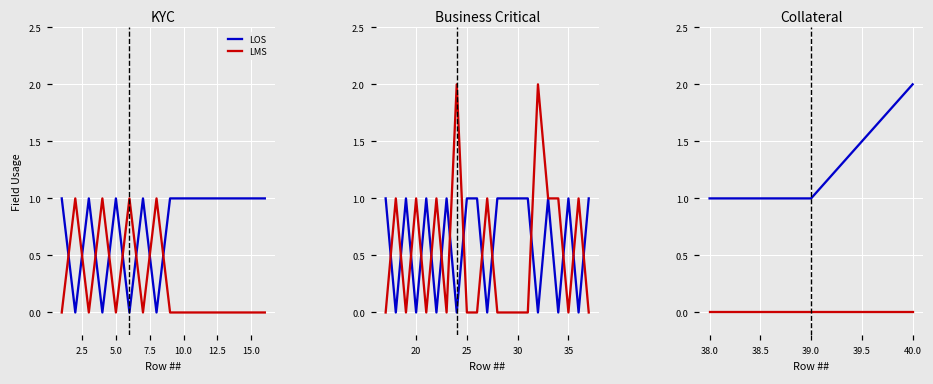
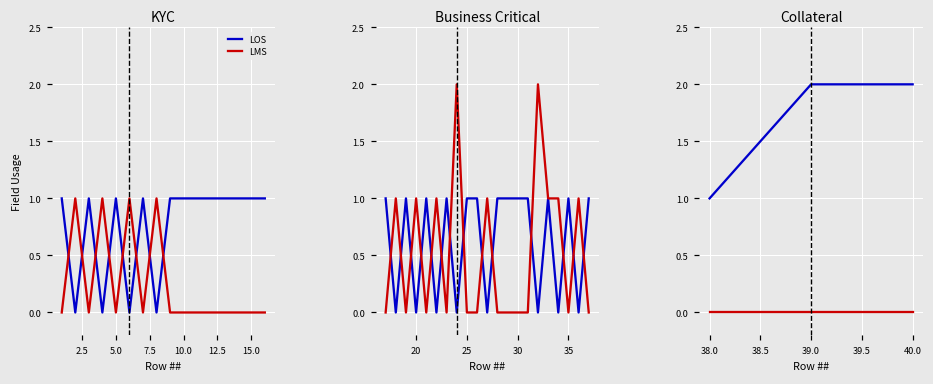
  {
    "KYC": {
      "LOS": {
        "5.0": 1.00,
        "10.0": 1.00,
        "15.0": 1.00
      },
      "LMS": {
        "5.0": 0.00,
        "10.0": 0.00,
        "15.0": 0.00
      }
    },
    "Business Critical": {
      "LOS": {
        "20": 0.00,
        "25": 1.00,
        "30": 1.00,
        "35": 1.00
      },
      "LMS": {
        "20": 1.00,
        "25": 0.00,
        "30": 0.00,
        "35": 0.00
      }
    },
    "Collateral": {
      "LOS": {
        "38.0": 1,
-       "39.0": 1,
+       "39.0": 2,
        "40.0": 2
      },
      "LMS": {
        "38.0": 0,
        "39.0": 0,
        "40.0": 0
      }
    }
  }
